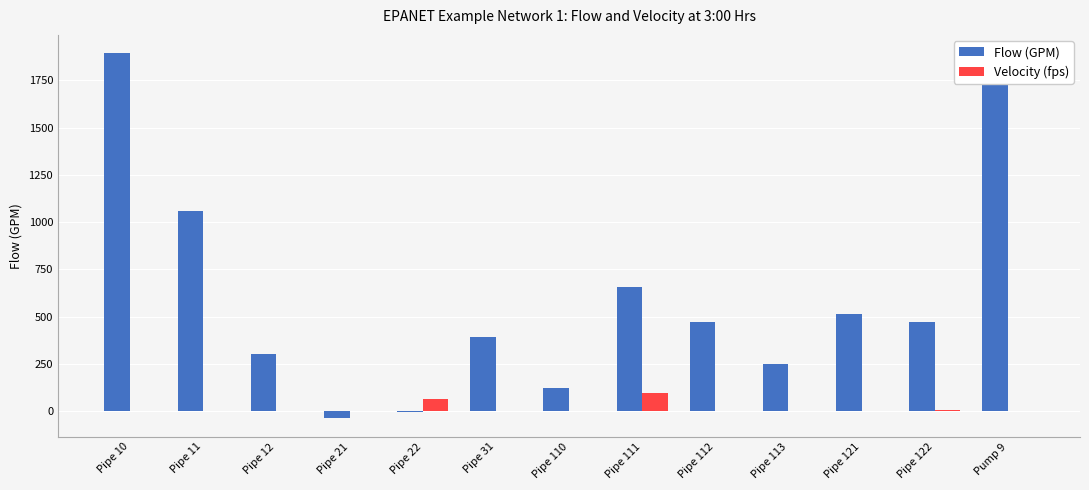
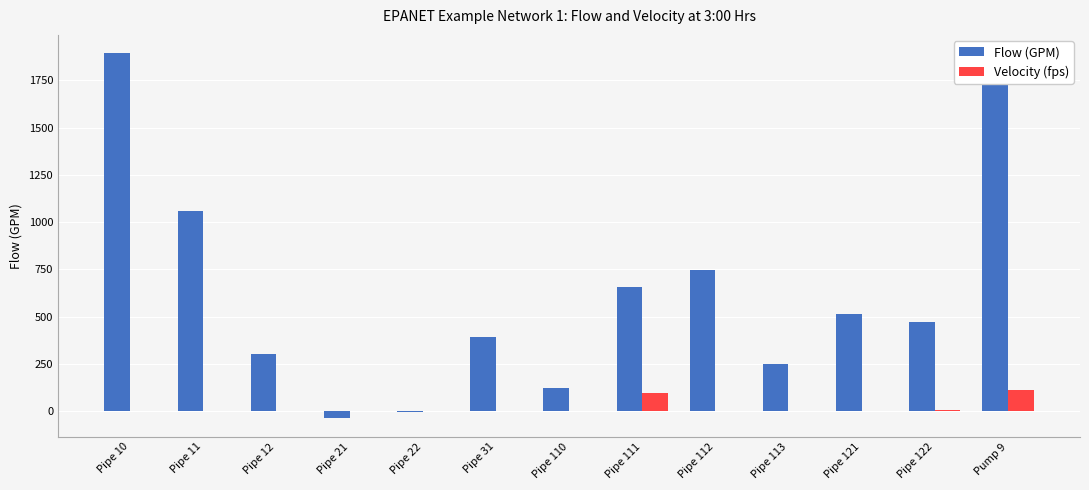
  {
    "Flow (GPM)": {
      "Pipe 10": 1890,
      "Pipe 11": 1060,
      "Pipe 12": 300,
      "Pipe 21": -40,
      "Pipe 31": 390,
      "Pipe 110": 120,
      "Pipe 111": 650,
-     "Pipe 112": 470,
+     "Pipe 112": 750,
      "Pipe 113": 250,
      "Pipe 121": 510,
      "Pipe 122": 470
    },
    "Velocity (fps)": {
-     "Pipe 22": 60,
+     "Pipe 22": 0,
      "Pipe 111": 100,
-     "Pump 9": 0
+     "Pump 9": 110
    }
  }
